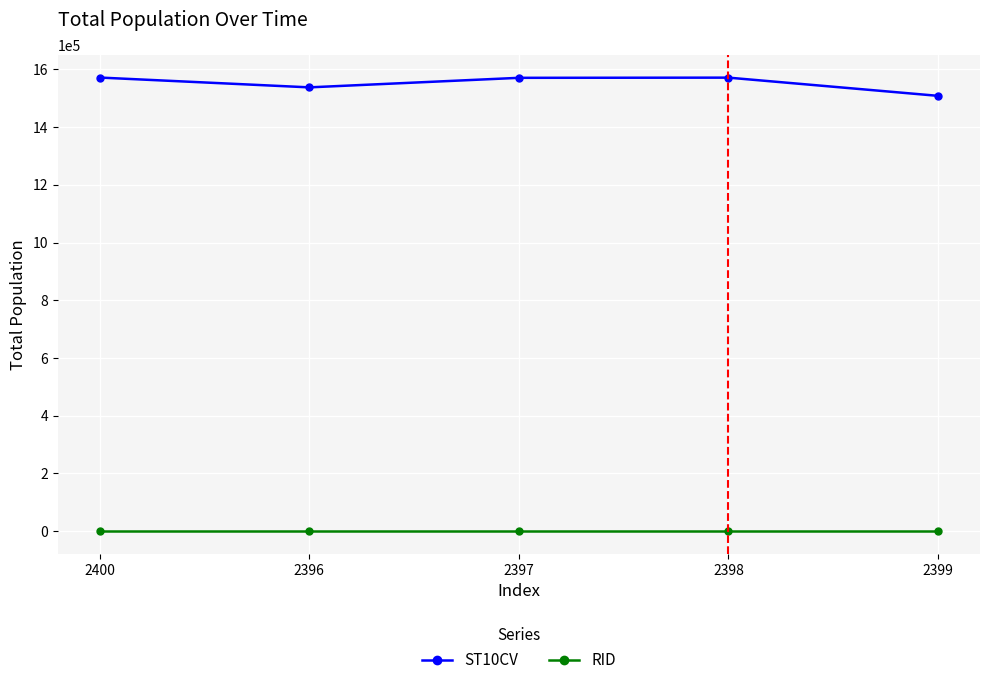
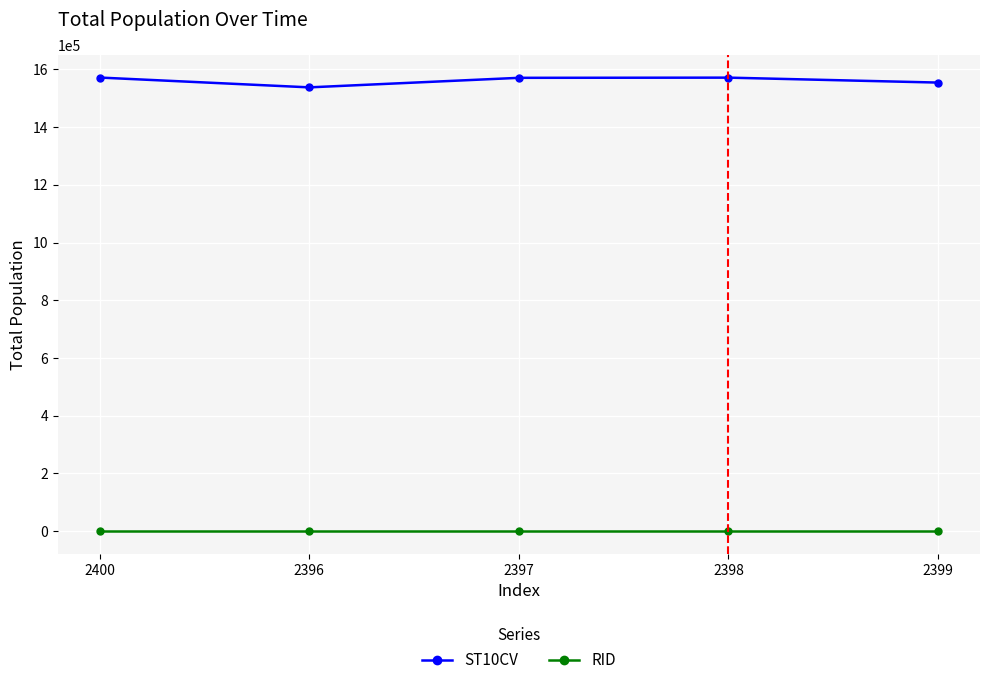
  {
    "ST10CV": {
      "2400": 1570000,
      "2396": 1540000,
      "2397": 1570000,
      "2398": 1570000,
-     "2399": 1510000
+     "2399": 1550000
    },
    "RID": {
      "2400": 0,
      "2396": 0,
      "2397": 0,
      "2398": 0,
      "2399": 0
    }
  }
